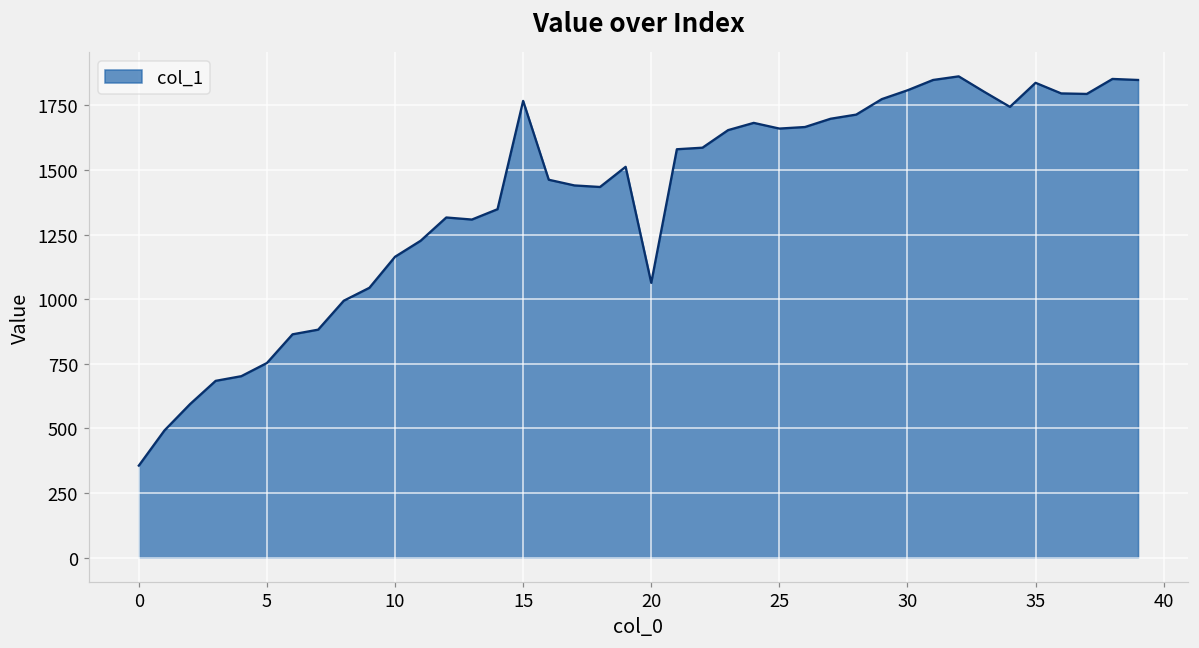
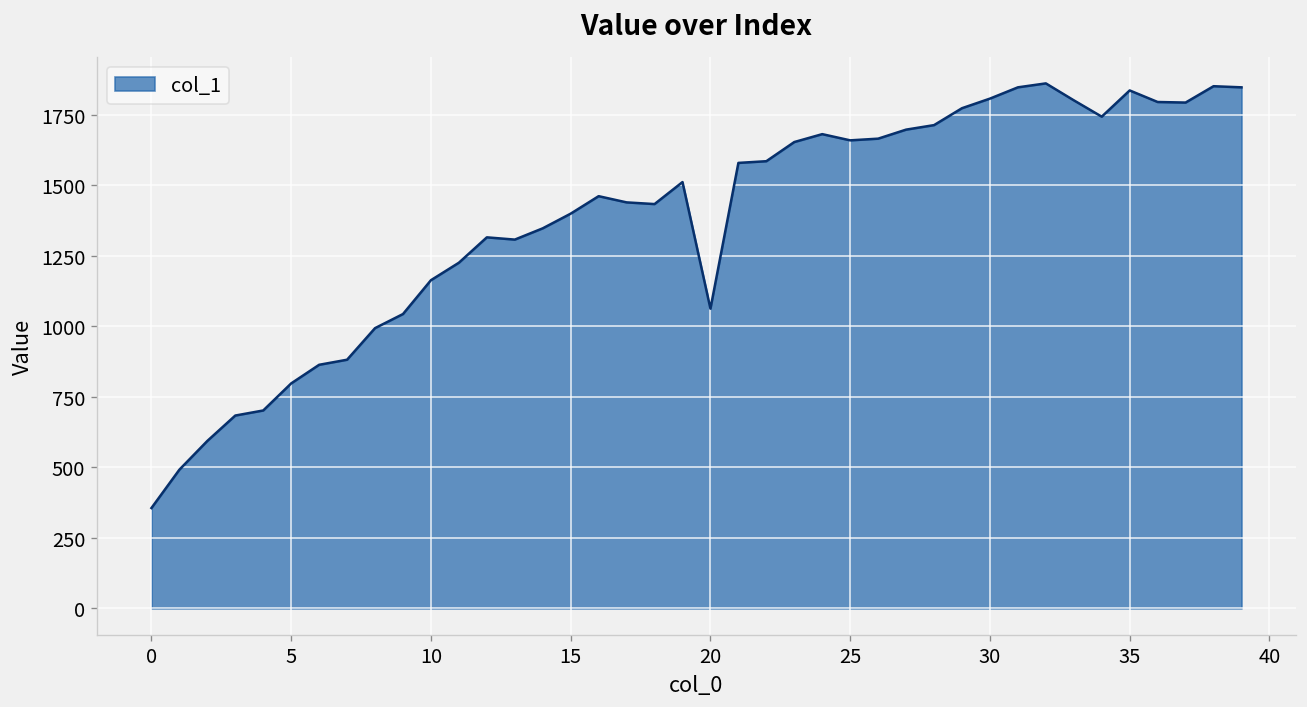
  {
    "0": 360,
-   "5": 750,
+   "5": 800,
    "10": 1160,
-   "15": 1770,
+   "15": 1400,
    "20": 1060,
    "25": 1660,
    "30": 1810,
    "35": 1840
  }
